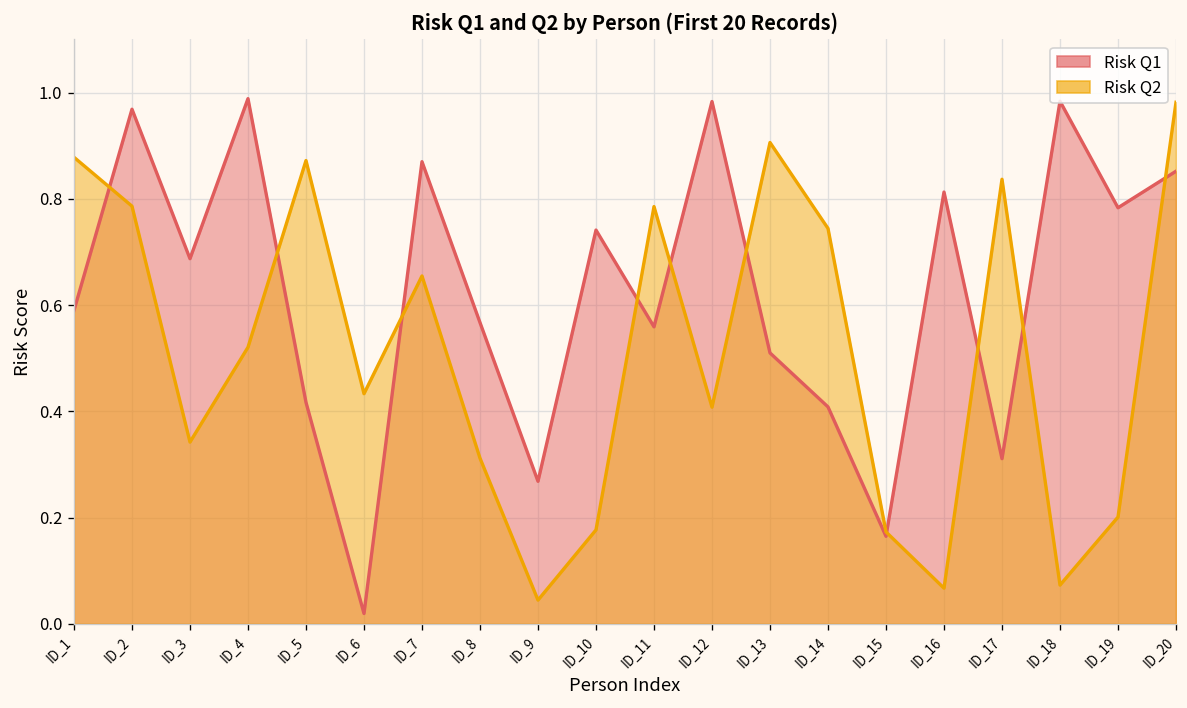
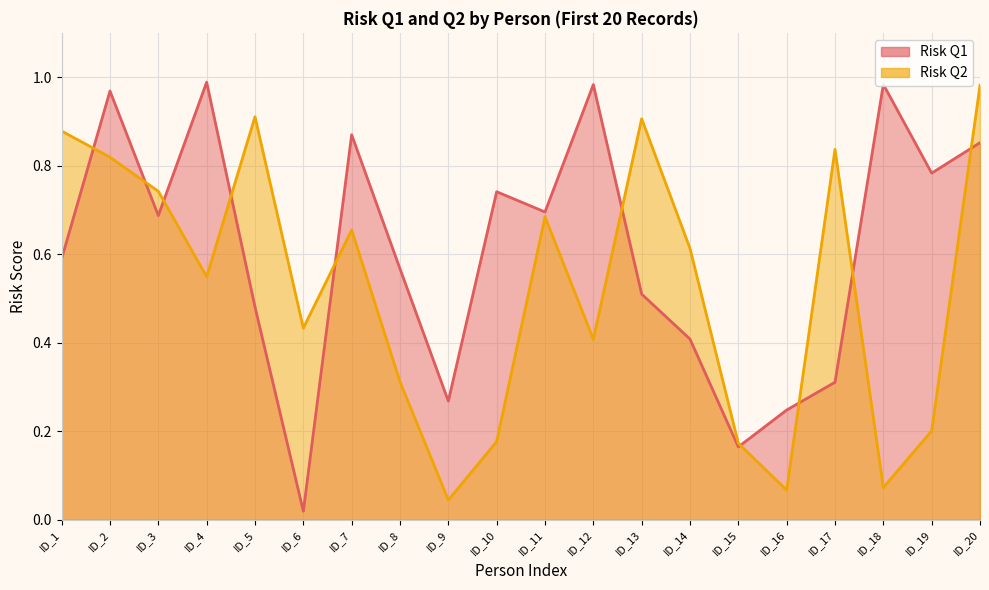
  {
    "Risk Q1": {
      "ID_1": 0.59,
      "ID_2": 0.97,
      "ID_3": 0.69,
      "ID_4": 0.99,
-     "ID_5": 0.42,
+     "ID_5": 0.48,
      "ID_6": 0.02,
      "ID_7": 0.87,
      "ID_8": 0.57,
      "ID_9": 0.27,
      "ID_10": 0.74,
-     "ID_11": 0.56,
+     "ID_11": 0.70,
      "ID_12": 0.98,
      "ID_13": 0.51,
      "ID_14": 0.41,
      "ID_15": 0.16,
-     "ID_16": 0.81,
+     "ID_16": 0.25,
      "ID_17": 0.31,
      "ID_19": 0.78,
      "ID_20": 0.85
    },
    "Risk Q2": {
      "ID_1": 0.88,
-     "ID_2": 0.79,
-     "ID_3": 0.34,
-     "ID_4": 0.52,
-     "ID_5": 0.87,
+     "ID_2": 0.82,
+     "ID_3": 0.74,
+     "ID_4": 0.55,
+     "ID_5": 0.91,
      "ID_6": 0.43,
      "ID_7": 0.65,
      "ID_8": 0.31,
      "ID_9": 0.04,
      "ID_10": 0.18,
-     "ID_11": 0.79,
+     "ID_11": 0.68,
      "ID_12": 0.41,
      "ID_13": 0.91,
-     "ID_14": 0.74,
+     "ID_14": 0.61,
      "ID_15": 0.17,
      "ID_16": 0.07,
      "ID_17": 0.84,
      "ID_18": 0.07,
      "ID_19": 0.20,
      "ID_20": 0.98
    }
  }
